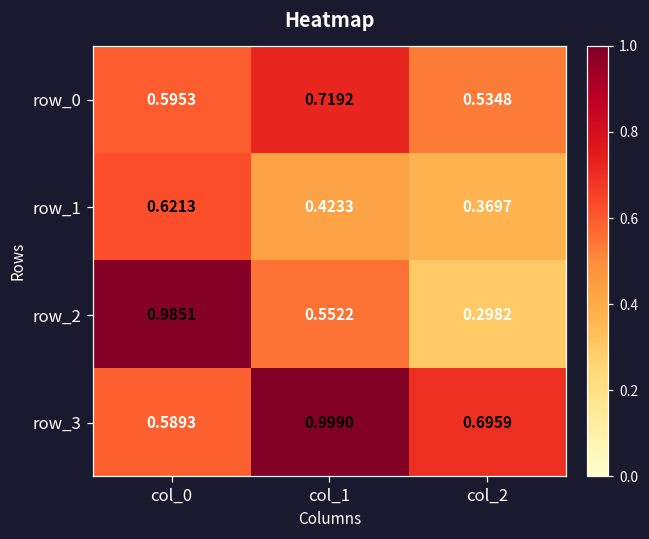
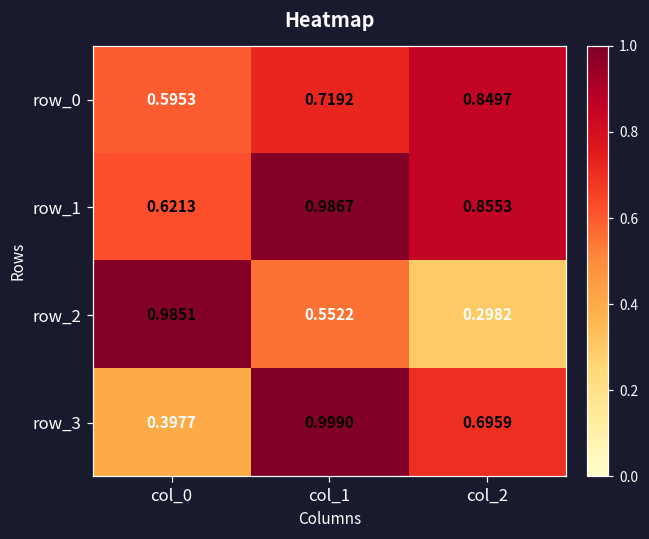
  {
    "row_0": {
      "col_0": 0.5953,
      "col_1": 0.7192,
-     "col_2": 0.5348
+     "col_2": 0.8497
    },
    "row_1": {
      "col_0": 0.6213,
-     "col_1": 0.4233,
-     "col_2": 0.3697
+     "col_1": 0.9867,
+     "col_2": 0.8553
    },
    "row_2": {
      "col_0": 0.9851,
      "col_1": 0.5522,
      "col_2": 0.2982
    },
    "row_3": {
-     "col_0": 0.5893,
+     "col_0": 0.3977,
      "col_1": 0.9990,
      "col_2": 0.6959
    }
  }
